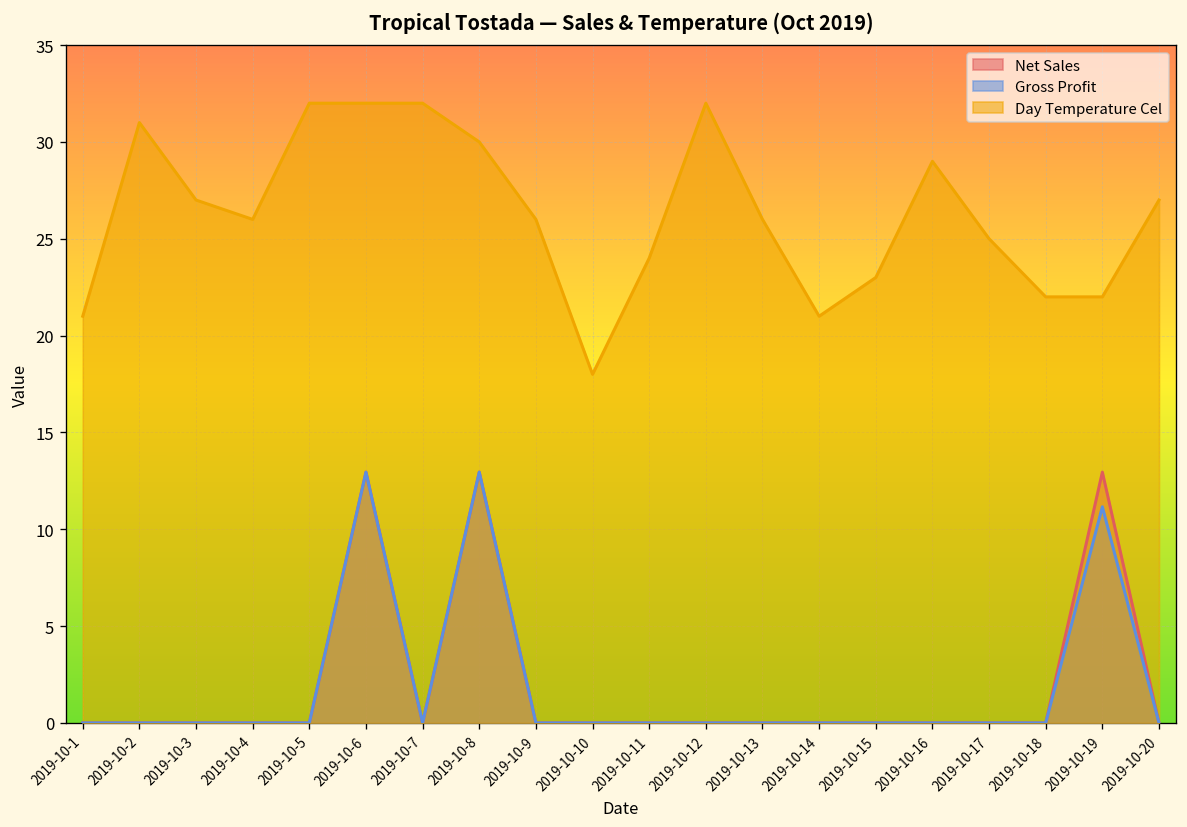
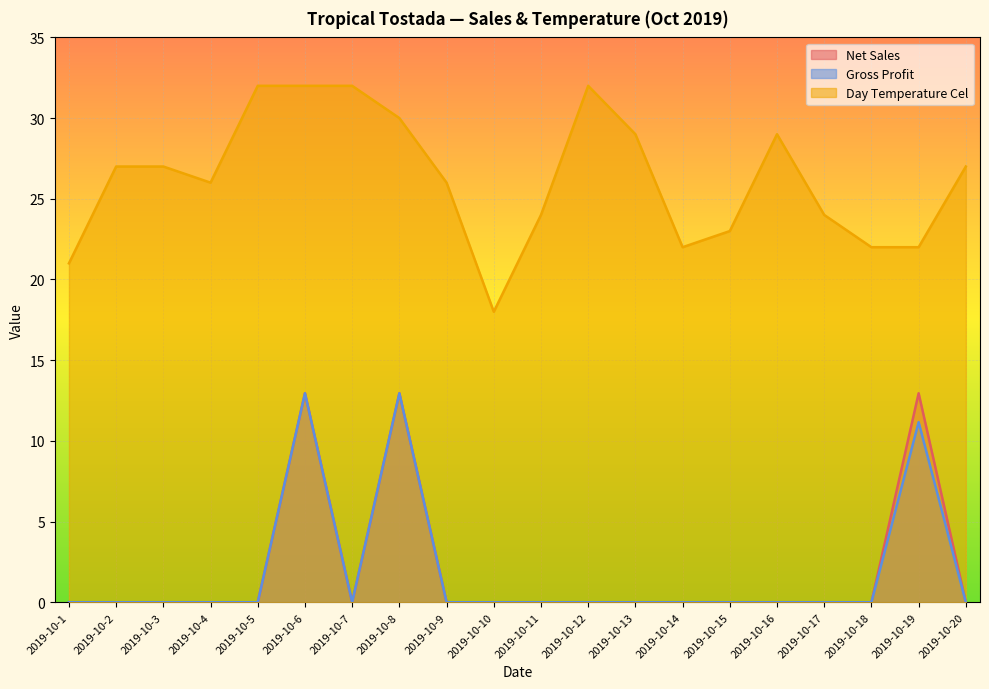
  {
    "Net Sales": {
      "2019-10-19": 13
    },
    "Gross Profit": {
      "2019-10-19": 11.2
    },
    "Day Temperature Cel": {
      "2019-10-1": 21,
-     "2019-10-2": 31,
+     "2019-10-2": 27,
      "2019-10-3": 27,
      "2019-10-4": 26,
      "2019-10-5": 32,
      "2019-10-6": 32,
      "2019-10-7": 32,
      "2019-10-8": 30,
      "2019-10-9": 26,
      "2019-10-10": 18,
      "2019-10-11": 24,
      "2019-10-12": 32,
-     "2019-10-13": 26,
-     "2019-10-14": 21,
+     "2019-10-13": 29,
+     "2019-10-14": 22,
      "2019-10-15": 23,
      "2019-10-16": 29,
-     "2019-10-17": 25,
+     "2019-10-17": 24,
      "2019-10-18": 22,
      "2019-10-19": 22,
      "2019-10-20": 27
    }
  }
